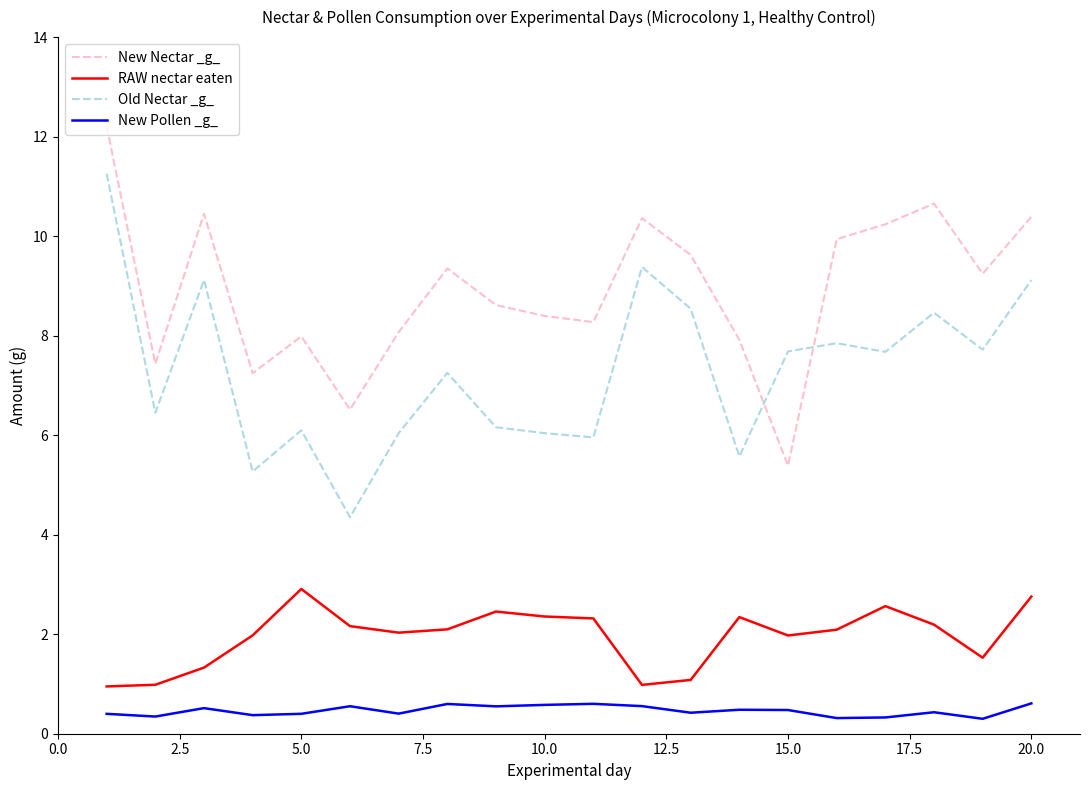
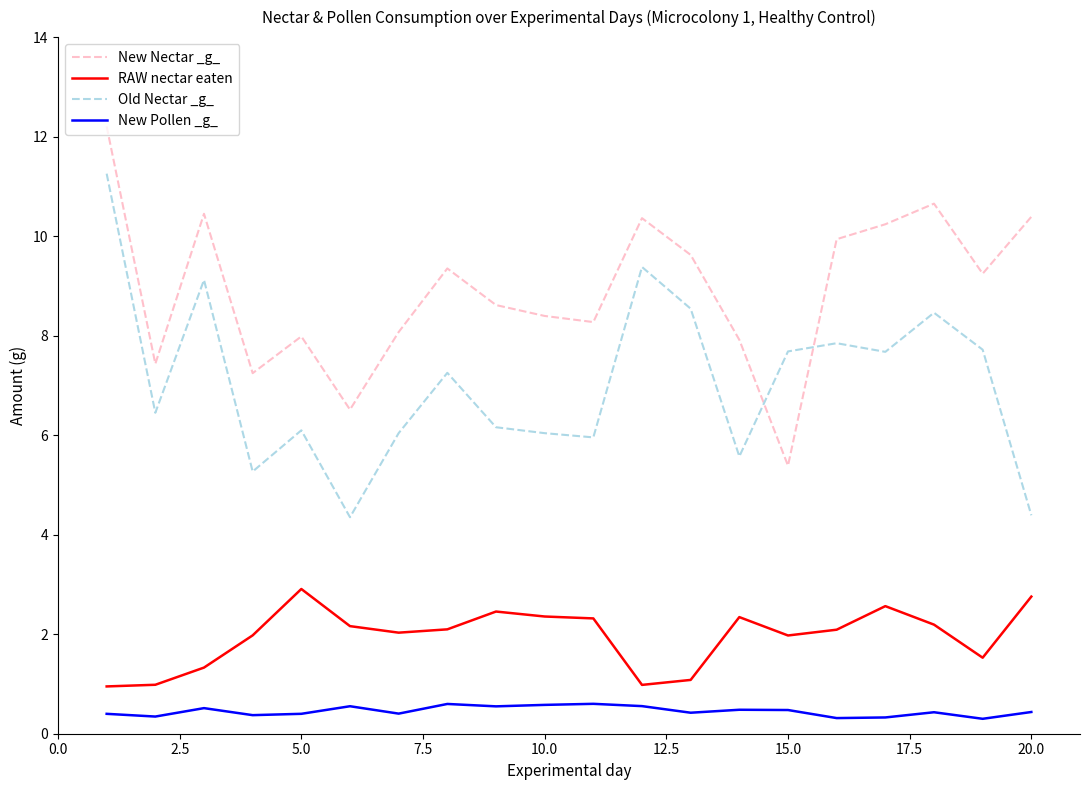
  {
    "New Nectar _g_": {
      "5.0": 8.0,
      "10.0": 8.4,
      "15.0": 5.4,
      "20.0": 10.4
    },
    "RAW nectar eaten": {
      "5.0": 2.9,
      "10.0": 2.4,
      "15.0": 2.0,
      "20.0": 2.8
    },
    "Old Nectar _g_": {
      "5.0": 6.1,
      "10.0": 6.0,
      "15.0": 7.7,
-     "20.0": 9.1
+     "20.0": 4.4
    },
    "New Pollen _g_": {
      "5.0": 0.4,
      "10.0": 0.6,
      "15.0": 0.5,
-     "20.0": 0.6
+     "20.0": 0.4
    }
  }
